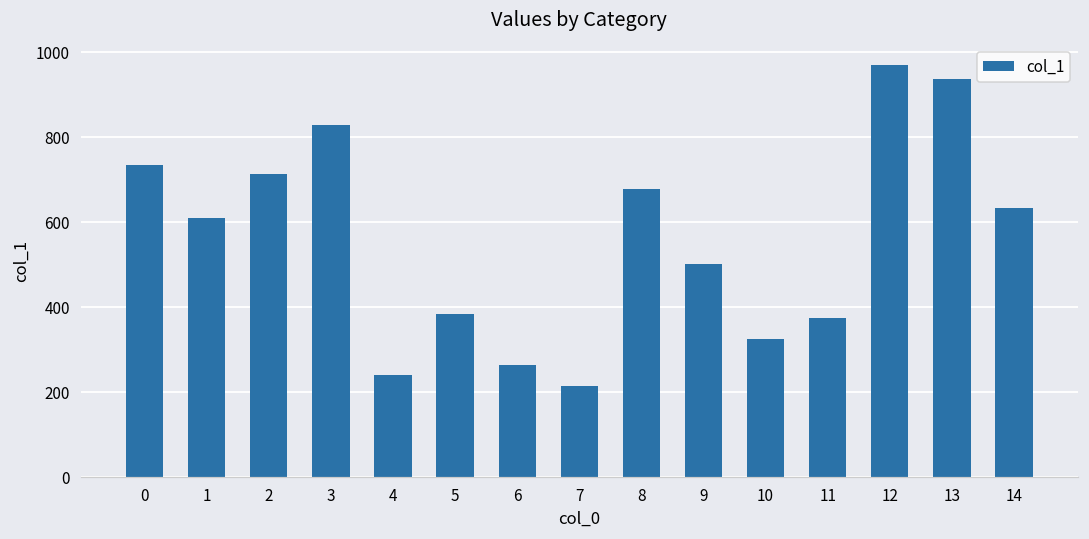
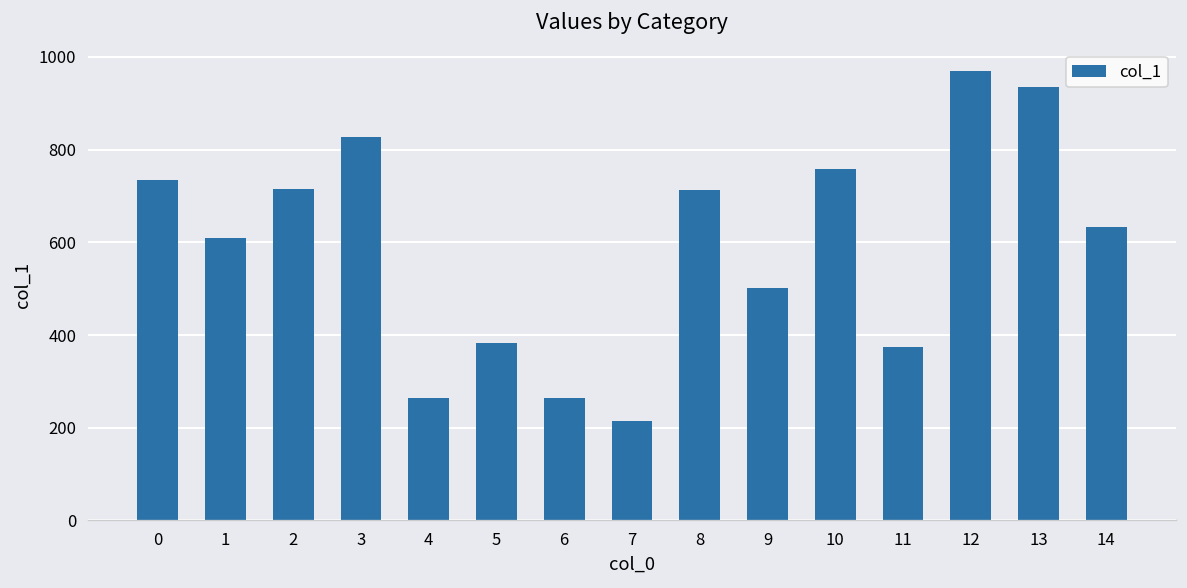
  {
    "0": 740,
    "1": 610,
    "2": 710,
    "3": 830,
-   "4": 240,
+   "4": 260,
    "5": 380,
    "6": 260,
    "7": 220,
-   "8": 680,
+   "8": 710,
    "9": 500,
-   "10": 330,
+   "10": 760,
    "11": 380,
    "12": 970,
    "13": 940,
    "14": 630
  }
